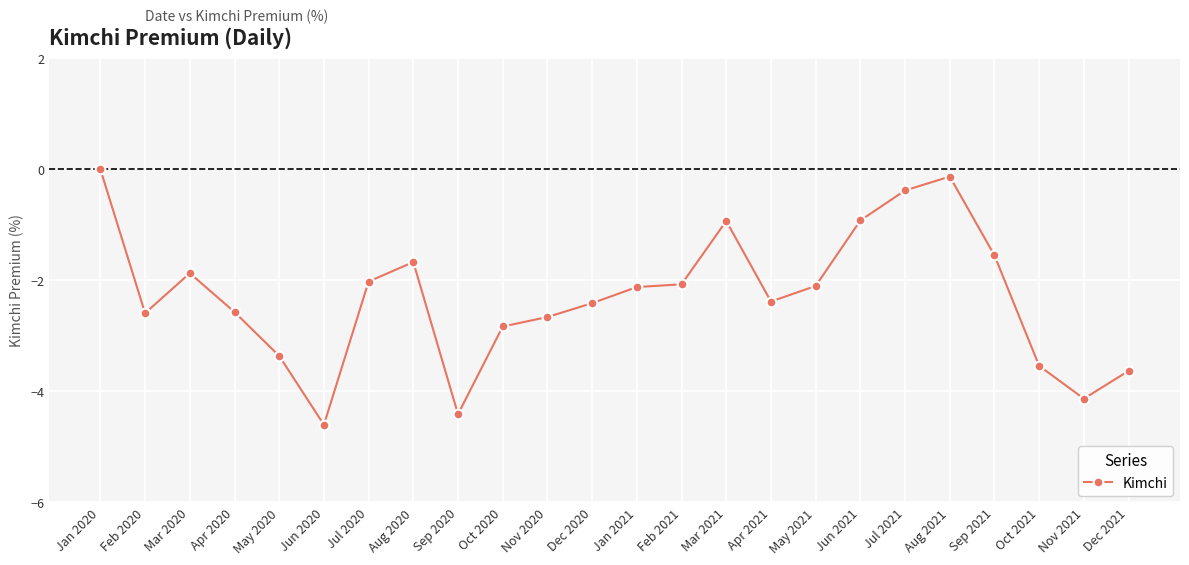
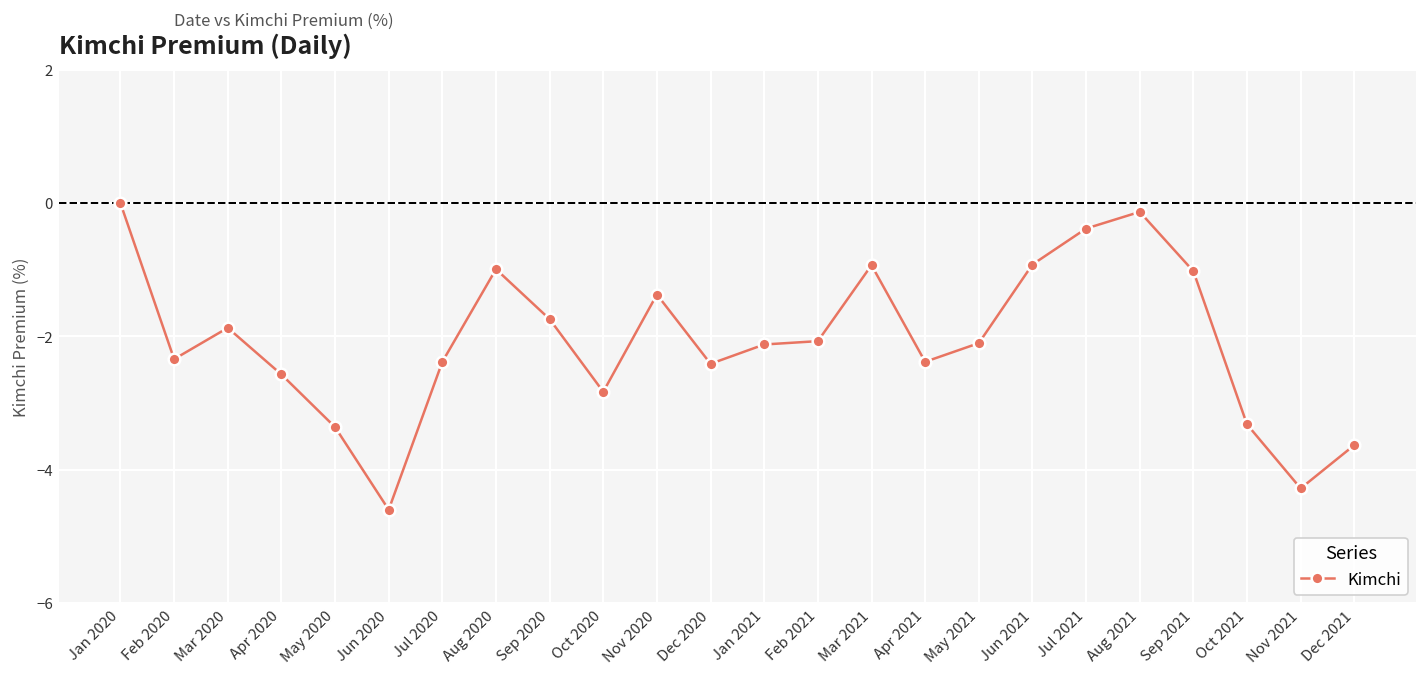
  {
    "Jan 2020": 0.0,
-   "Feb 2020": -2.6,
+   "Feb 2020": -2.3,
    "Mar 2020": -1.9,
    "Apr 2020": -2.6,
    "May 2020": -3.4,
    "Jun 2020": -4.6,
-   "Jul 2020": -2.0,
-   "Aug 2020": -1.7,
-   "Sep 2020": -4.4,
+   "Jul 2020": -2.4,
+   "Aug 2020": -1.0,
+   "Sep 2020": -1.7,
    "Oct 2020": -2.8,
-   "Nov 2020": -2.7,
+   "Nov 2020": -1.4,
    "Dec 2020": -2.4,
    "Jan 2021": -2.1,
    "Feb 2021": -2.1,
    "Mar 2021": -0.9,
    "Apr 2021": -2.4,
    "May 2021": -2.1,
    "Jun 2021": -0.9,
    "Jul 2021": -0.4,
    "Aug 2021": -0.1,
-   "Sep 2021": -1.6,
-   "Oct 2021": -3.5,
-   "Nov 2021": -4.1,
+   "Sep 2021": -1.0,
+   "Oct 2021": -3.3,
+   "Nov 2021": -4.3,
    "Dec 2021": -3.6
  }
